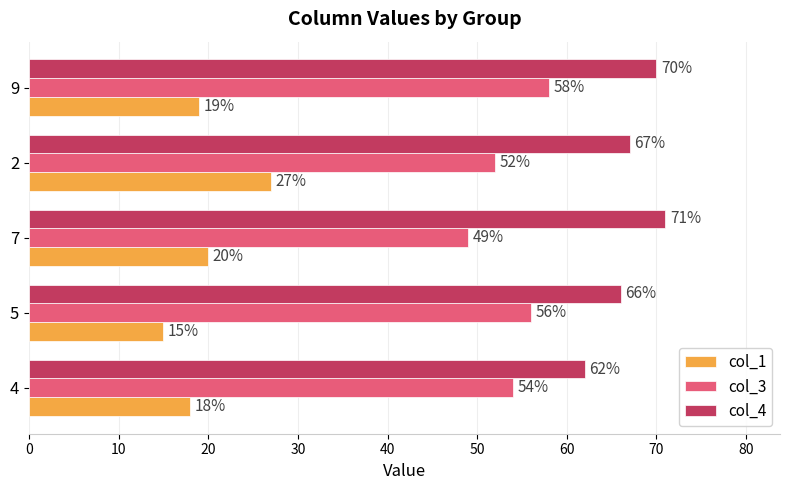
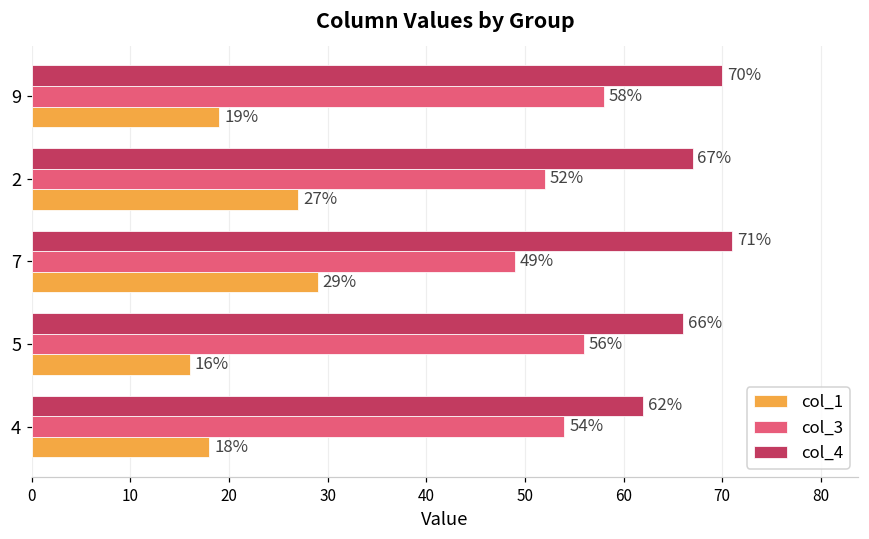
  {
    "col_1": {
      "9": "19%",
      "2": "27%",
-     "7": "20%",
-     "5": "15%",
+     "7": "29%",
+     "5": "16%",
      "4": "18%"
    }
  }
